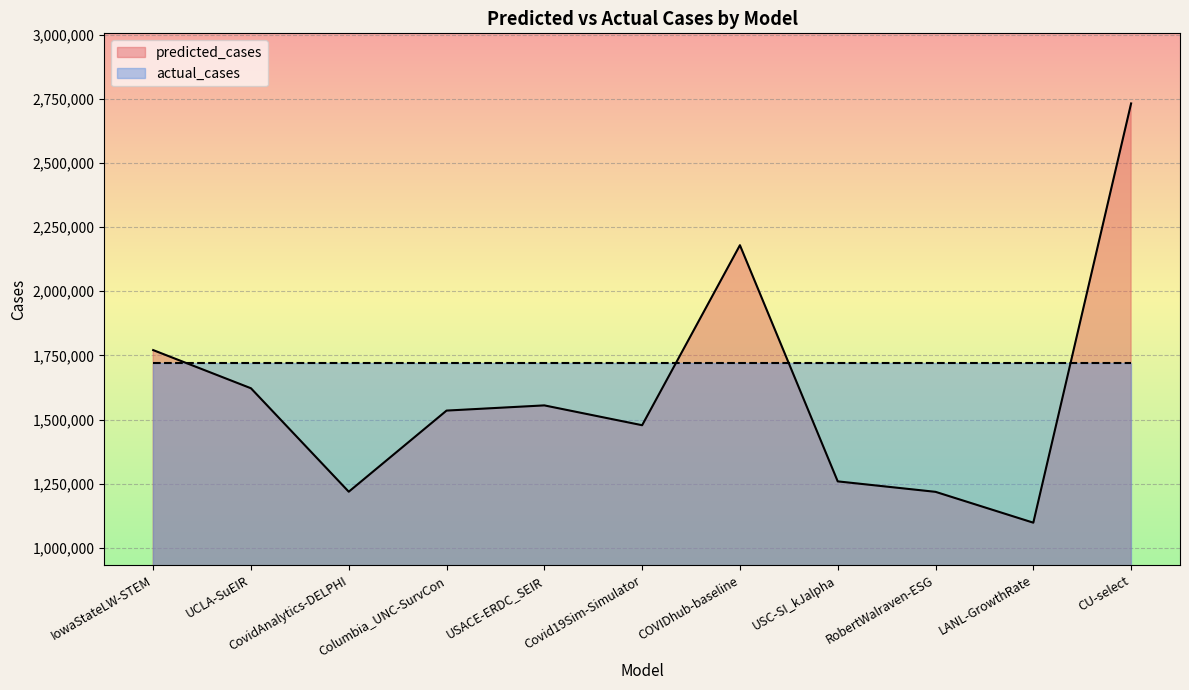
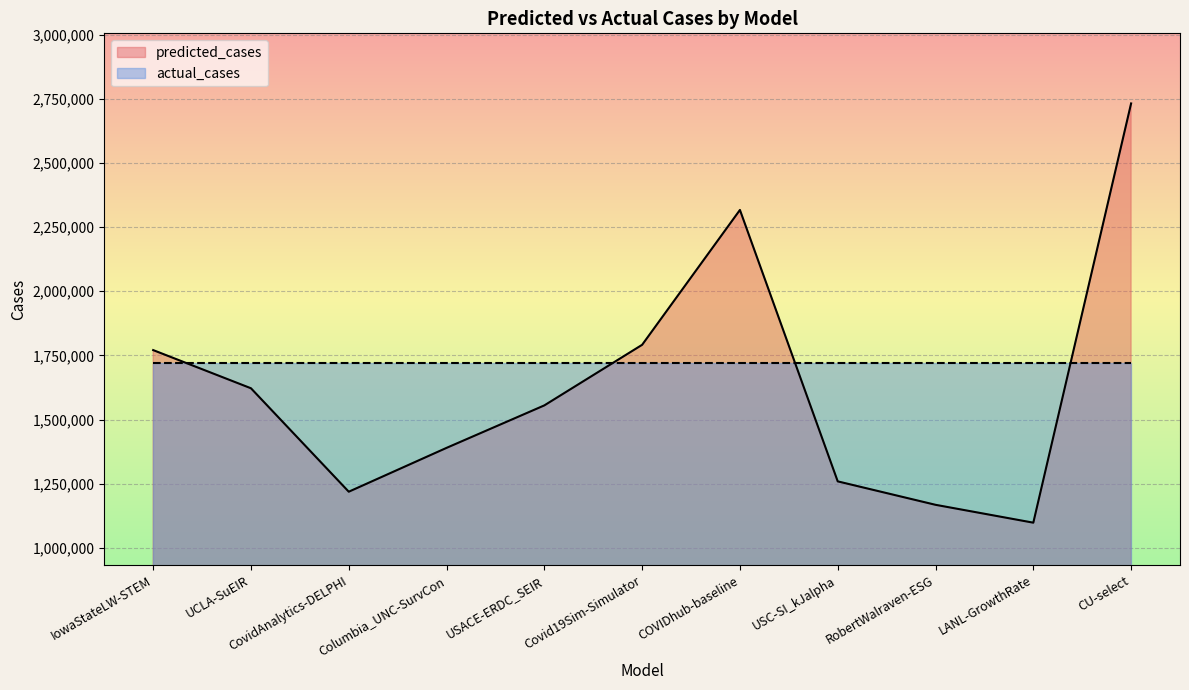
  {
    "predicted_cases": {
      "IowaStateLW-STEM": "1,770,000",
      "UCLA-SuEIR": "1,620,000",
      "CovidAnalytics-DELPHI": "1,220,000",
-     "Columbia_UNC-SurvCon": "1,540,000",
+     "Columbia_UNC-SurvCon": "1,390,000",
      "USACE-ERDC_SEIR": "1,560,000",
-     "Covid19Sim-Simulator": "1,480,000",
-     "COVIDhub-baseline": "2,180,000",
+     "Covid19Sim-Simulator": "1,790,000",
+     "COVIDhub-baseline": "2,320,000",
      "USC-SI_kJalpha": "1,260,000",
-     "RobertWalraven-ESG": "1,220,000",
+     "RobertWalraven-ESG": "1,170,000",
      "LANL-GrowthRate": "1,100,000",
      "CU-select": "2,730,000"
    },
    "actual_cases": {
      "IowaStateLW-STEM": "1,720,000",
      "UCLA-SuEIR": "1,720,000",
      "CovidAnalytics-DELPHI": "1,720,000",
      "Columbia_UNC-SurvCon": "1,720,000",
      "USACE-ERDC_SEIR": "1,720,000",
      "Covid19Sim-Simulator": "1,720,000",
      "COVIDhub-baseline": "1,720,000",
      "USC-SI_kJalpha": "1,720,000",
      "RobertWalraven-ESG": "1,720,000",
      "LANL-GrowthRate": "1,720,000",
      "CU-select": "1,720,000"
    }
  }
